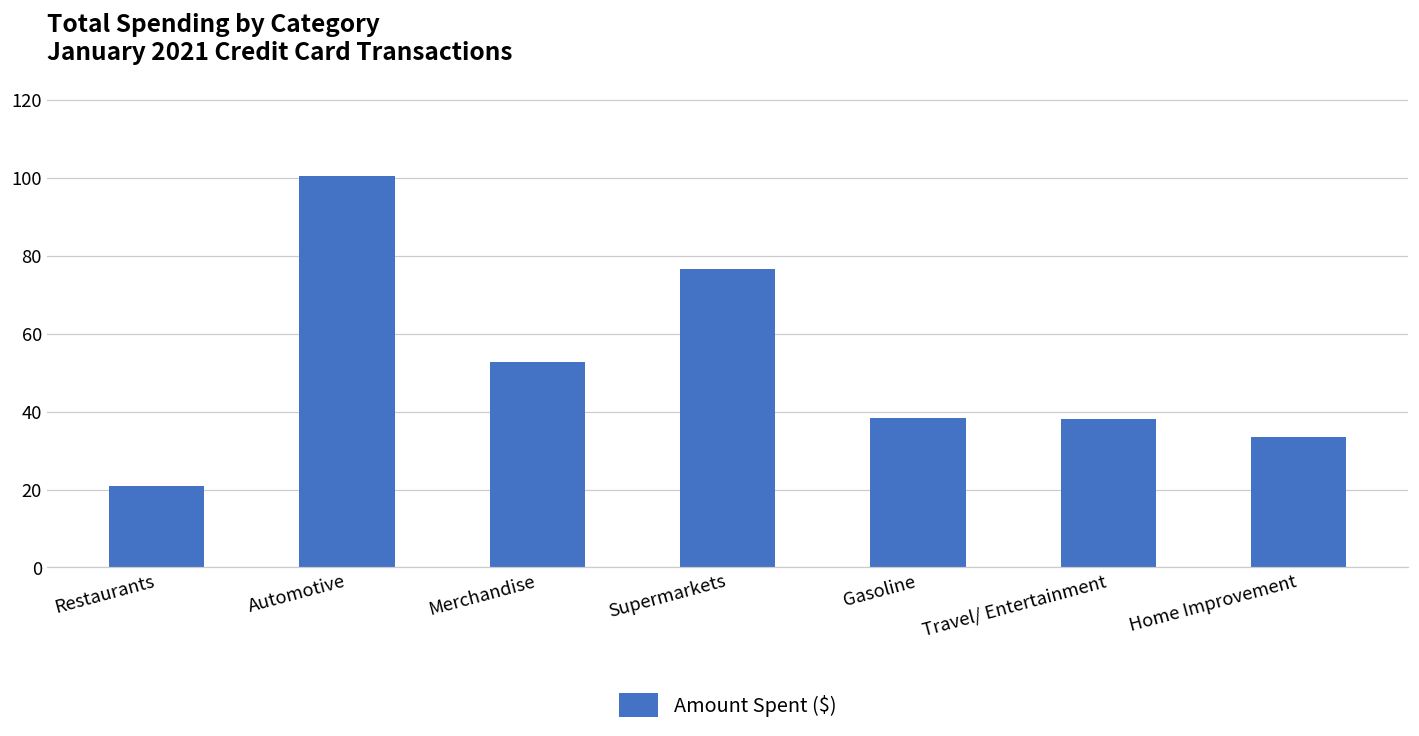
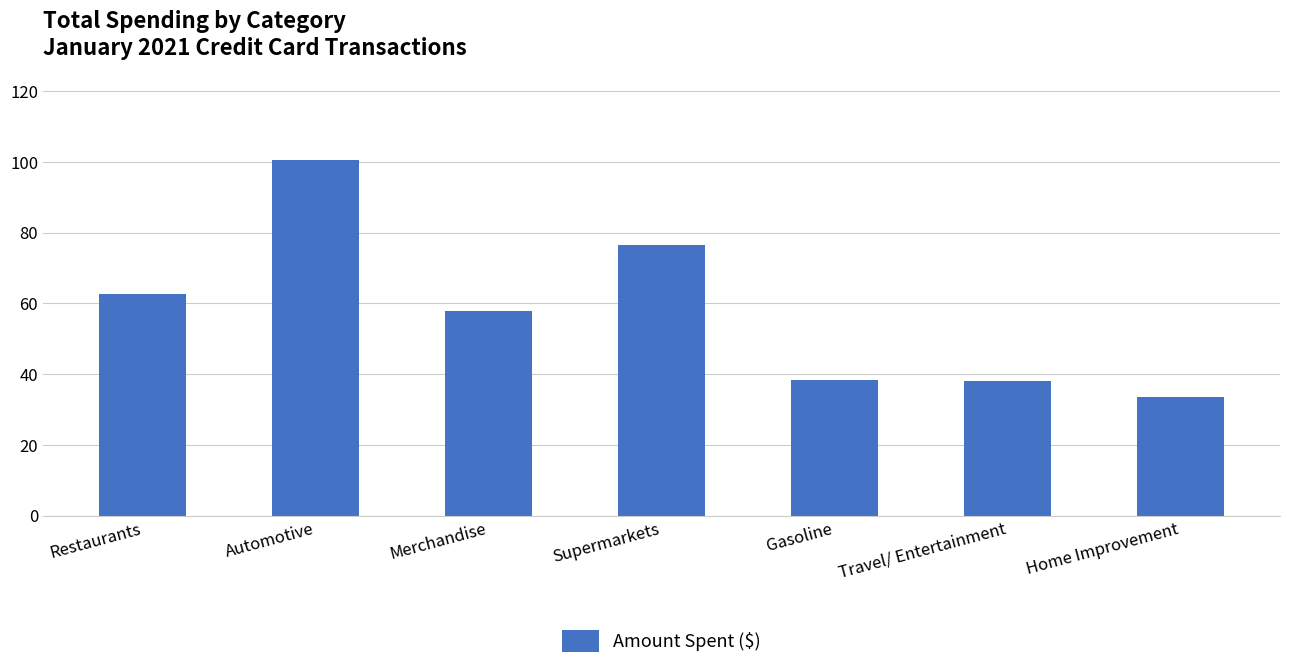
  {
-   "Restaurants": 21,
+   "Restaurants": 63,
    "Automotive": 101,
-   "Merchandise": 53,
+   "Merchandise": 58,
    "Supermarkets": 77,
    "Gasoline": 38,
    "Travel/ Entertainment": 38,
    "Home Improvement": 34
  }
